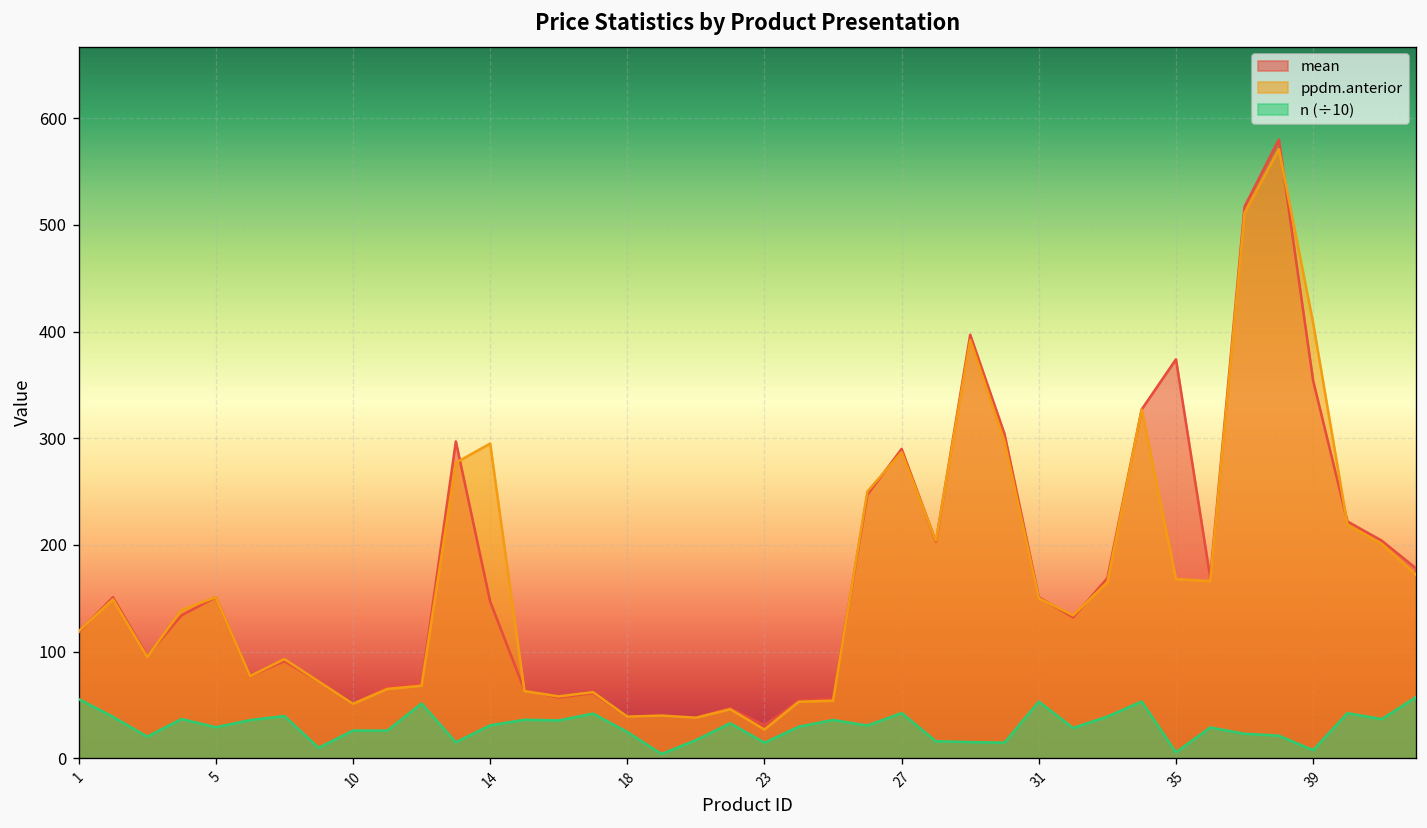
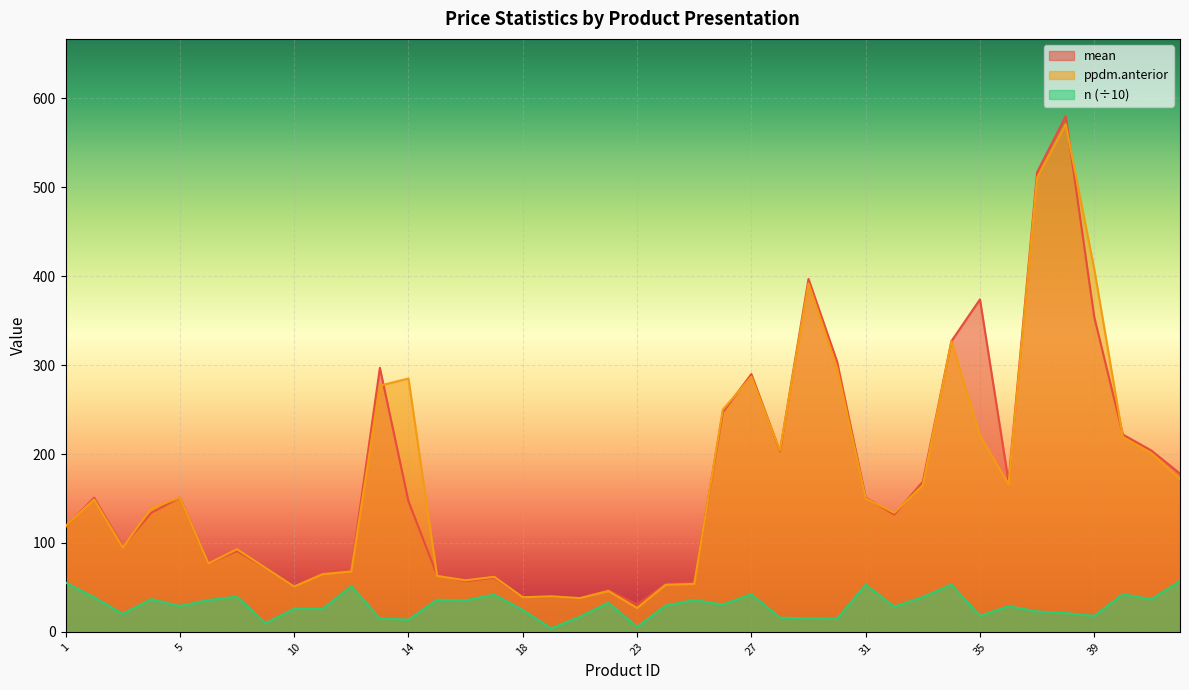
  {
    "mean": {
      "14": 150,
      "23": 30,
      "27": 290,
      "35": 370,
      "39": 350
    },
    "ppdm.anterior": {
-     "14": 300,
+     "14": 290,
      "23": 30,
      "27": 290,
-     "35": 170,
+     "35": 220,
      "39": 410
    },
    "n (÷10)": {
      "1": 60,
      "5": 30,
      "10": 30,
-     "14": 30,
+     "14": 10,
      "18": 20,
-     "23": 15,
+     "23": 6,
      "27": 40,
      "31": 50,
-     "35": 10,
-     "39": 10
+     "35": 20,
+     "39": 20
    }
  }
